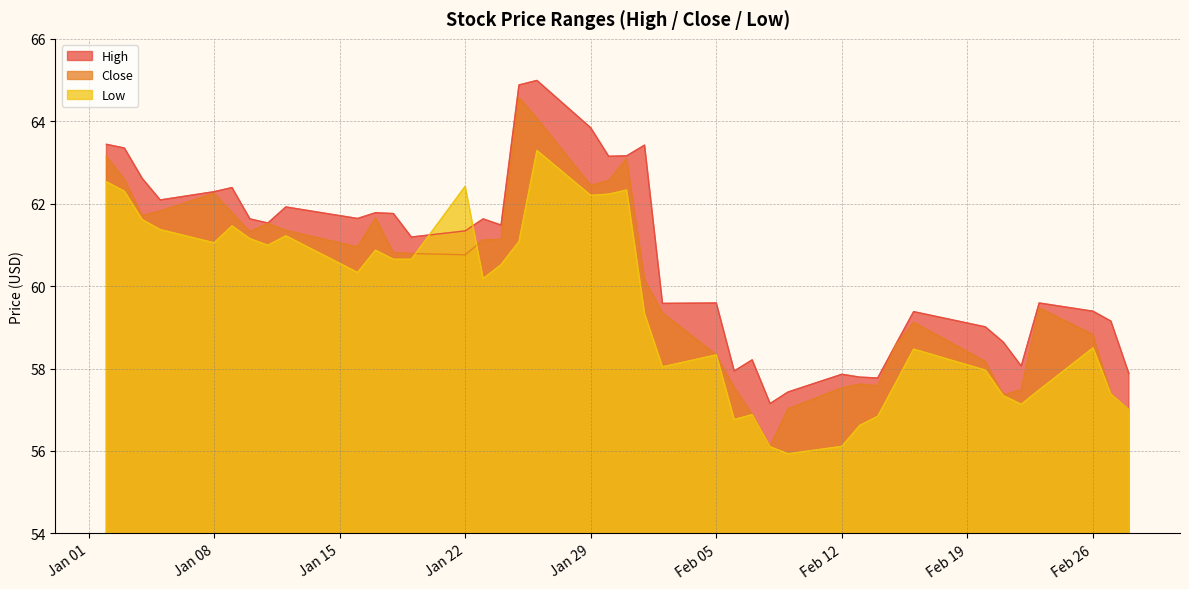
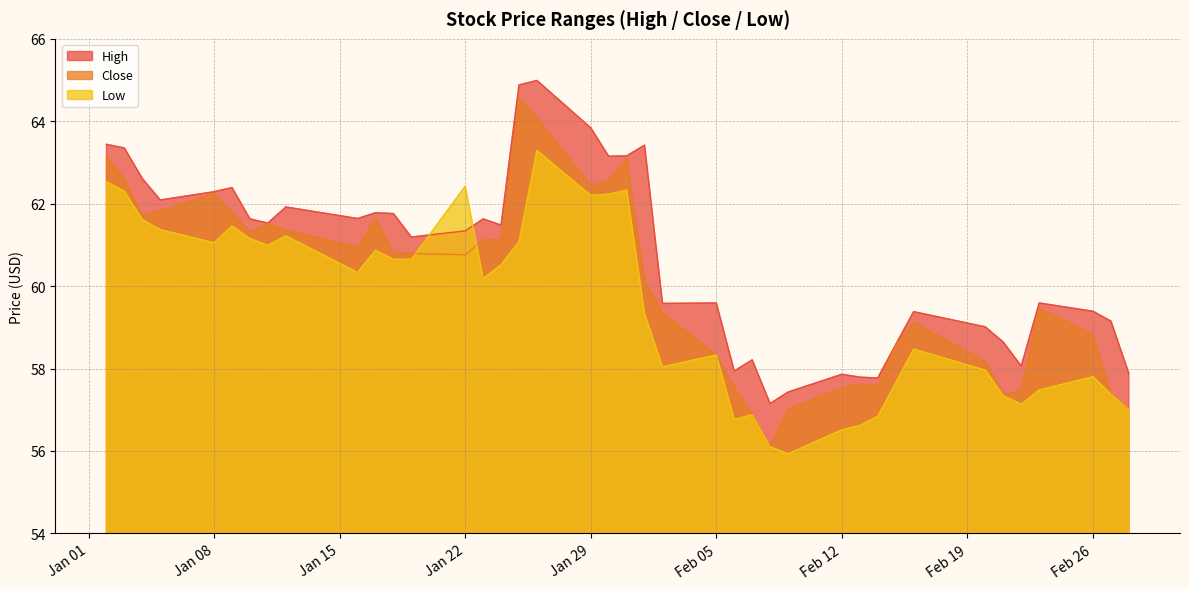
  {
    "Low": {
      "Jan 08": 61.1,
      "Jan 22": 62.4,
      "Jan 29": 62.2,
-     "Feb 12": 56.1,
-     "Feb 26": 58.5
+     "Feb 12": 56.5,
+     "Feb 26": 57.8
    }
  }
